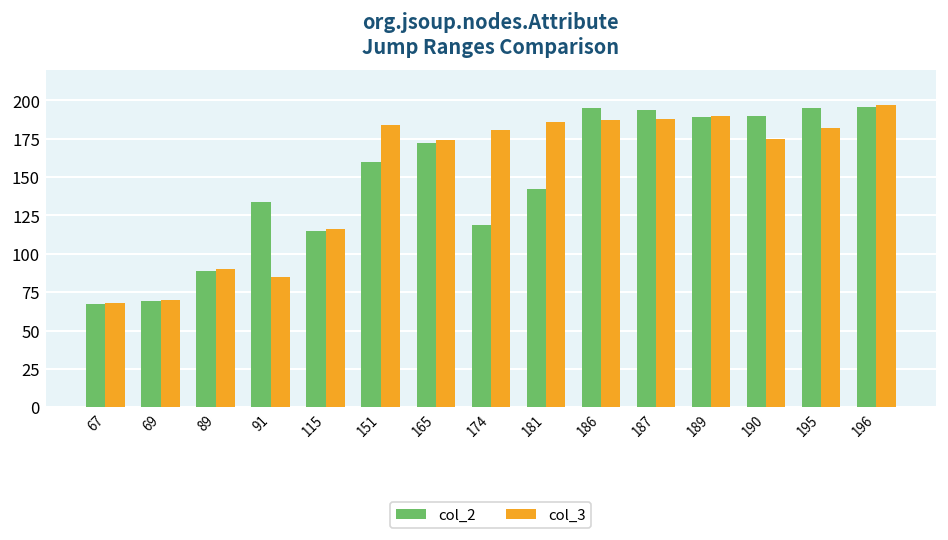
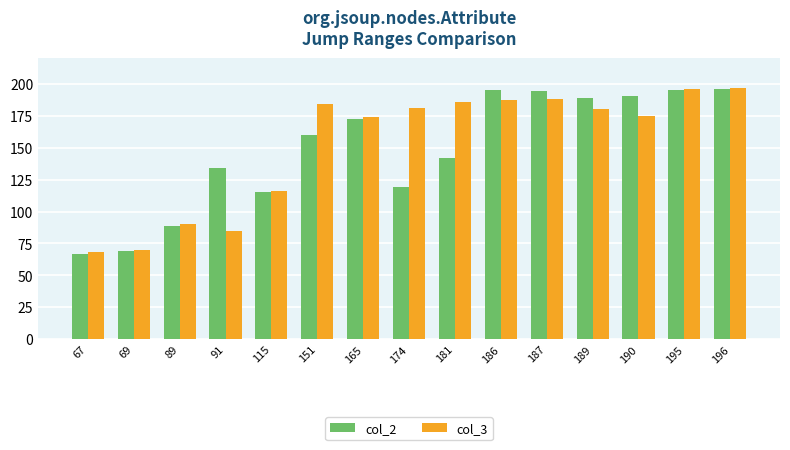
  {
    "col_2": {
      "67": 67,
      "69": 69,
      "89": 89,
      "91": 134,
      "115": 115,
      "151": 160,
      "165": 172,
      "174": 119,
      "181": 142,
      "186": 195,
      "187": 194,
      "189": 189,
      "190": 190,
      "195": 195,
      "196": 196
    },
    "col_3": {
      "67": 68,
      "69": 70,
      "89": 90,
      "91": 85,
      "115": 116,
      "151": 184,
      "165": 174,
      "174": 181,
      "181": 186,
      "186": 187,
      "187": 188,
-     "189": 190,
+     "189": 180,
      "190": 175,
-     "195": 182,
+     "195": 196,
      "196": 197
    }
  }
